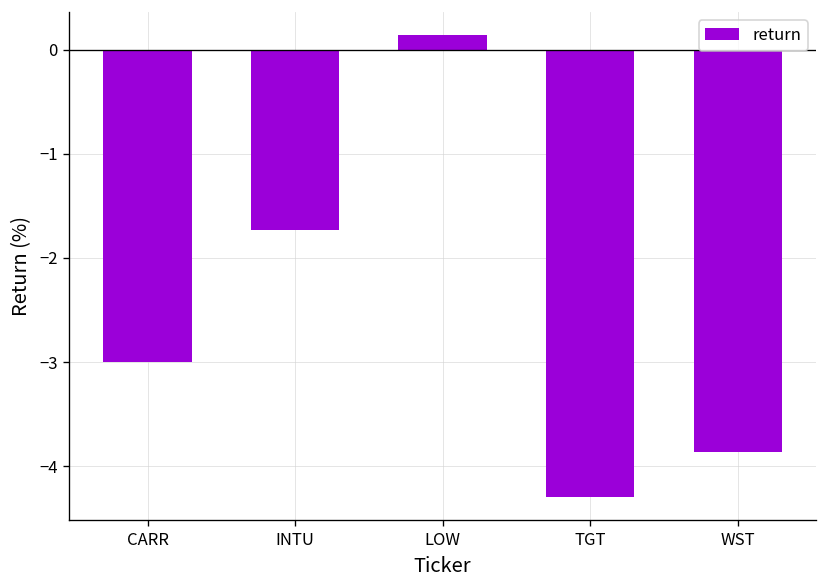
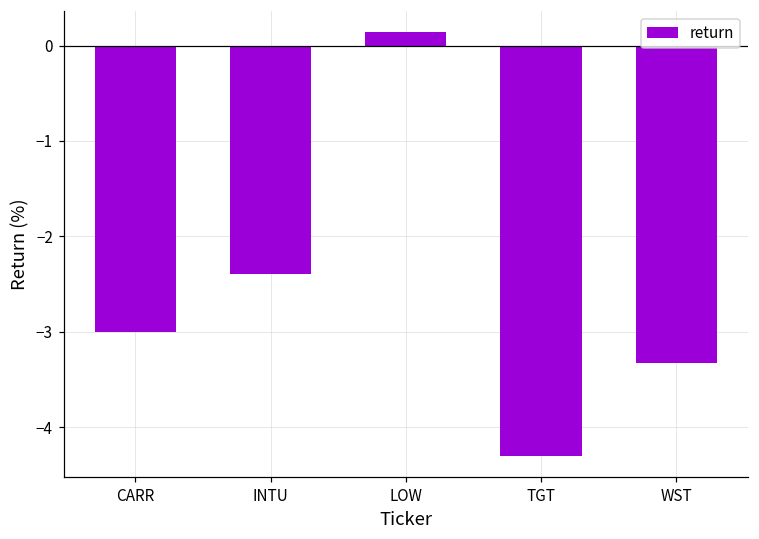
  {
    "CARR": -3.0,
-   "INTU": -1.7,
+   "INTU": -2.4,
    "LOW": 0.1,
    "TGT": -4.3,
-   "WST": -3.9
+   "WST": -3.3
  }
